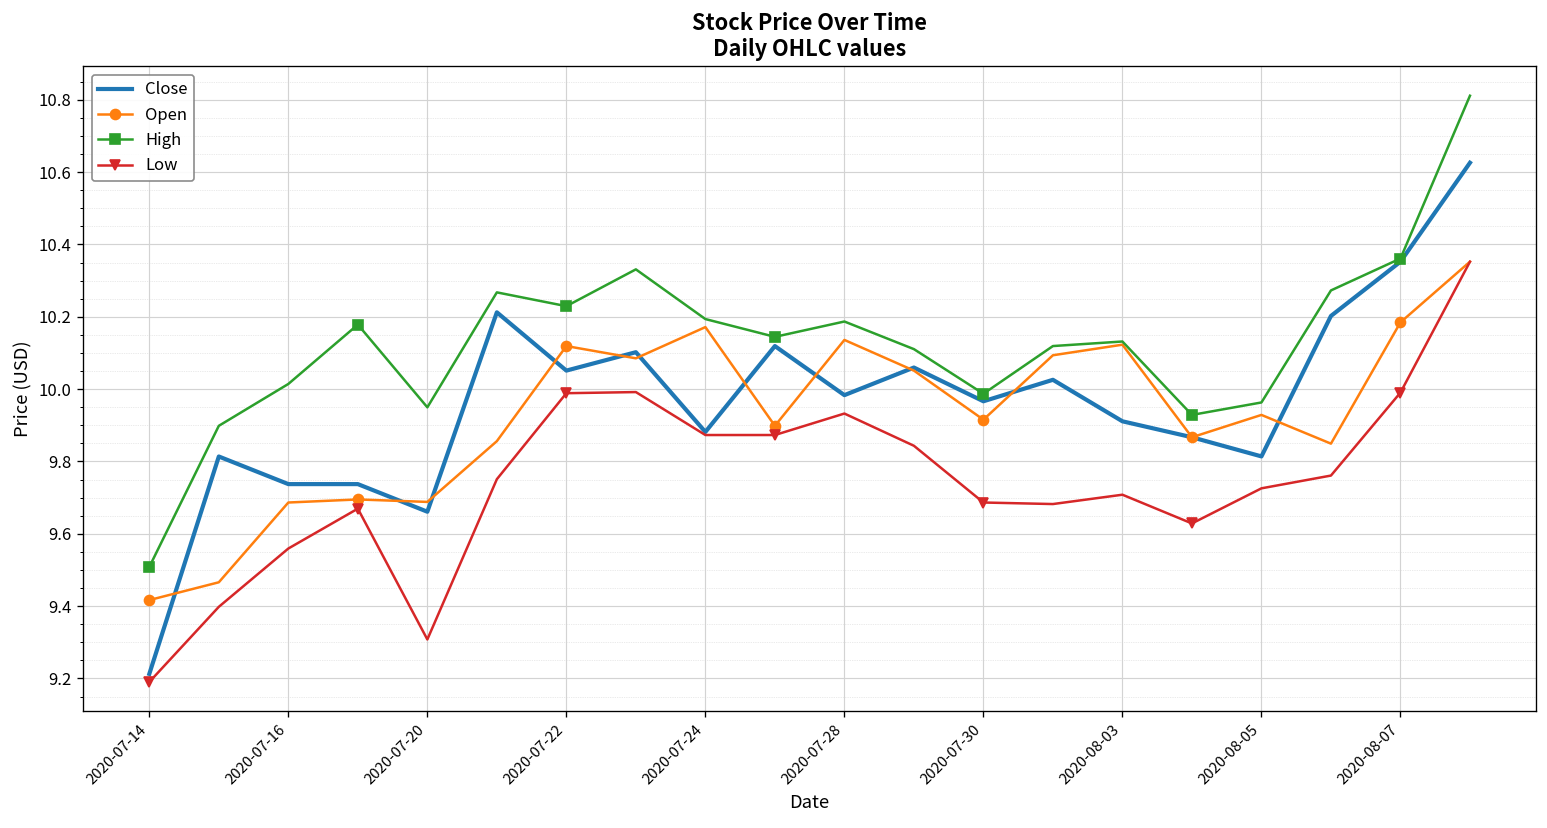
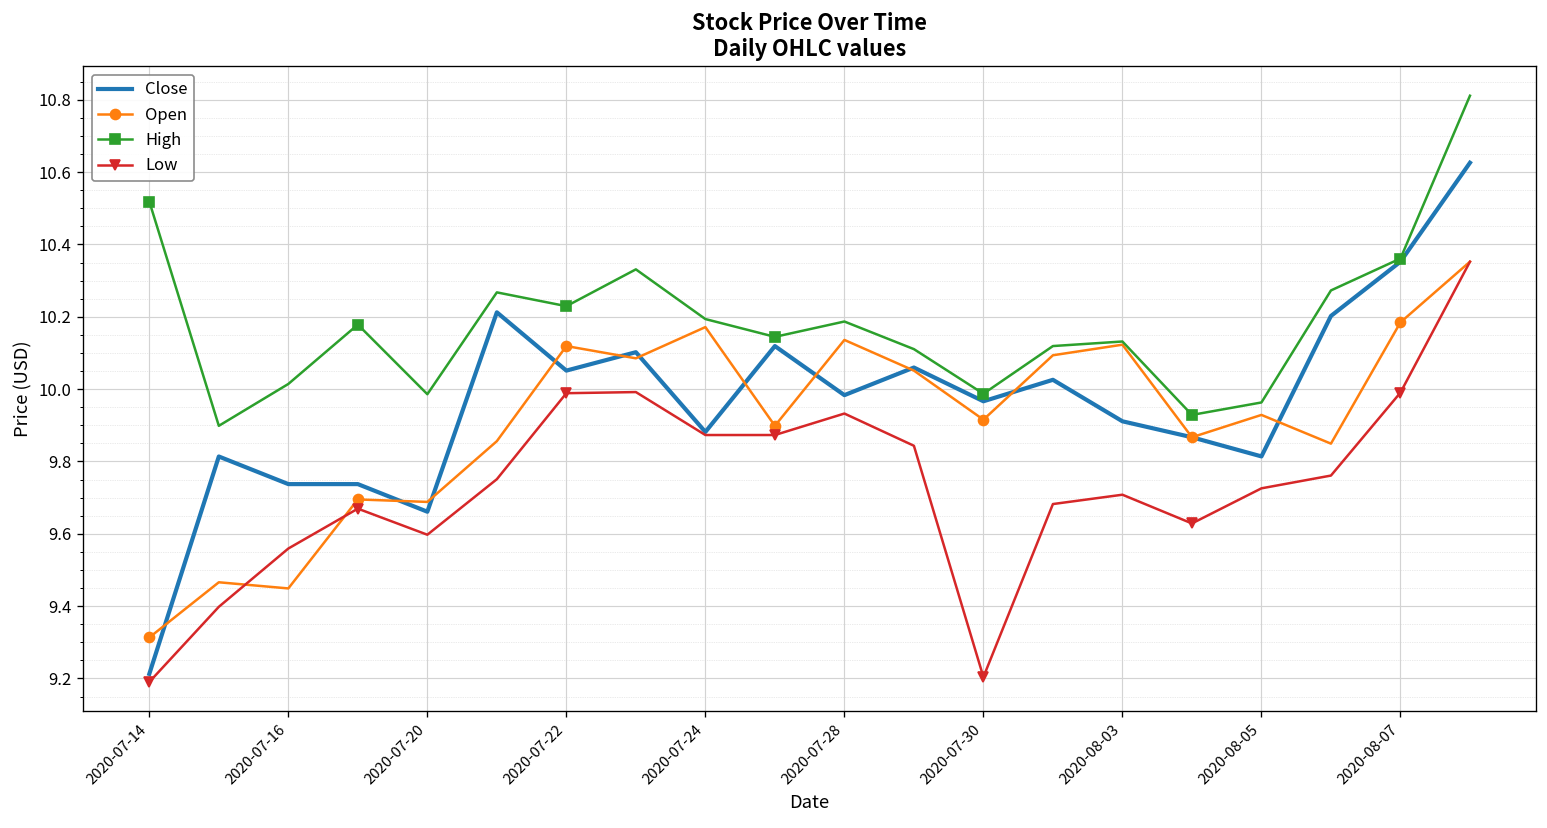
  {
    "Close": {
      "2020-07-14": 9.21,
      "2020-07-16": 9.74,
      "2020-07-20": 9.66,
      "2020-07-22": 10.05,
      "2020-07-28": 9.98,
      "2020-07-30": 9.97,
      "2020-08-03": 9.91,
      "2020-08-05": 9.81,
      "2020-08-07": 10.35
    },
    "Open": {
-     "2020-07-14": 9.42,
-     "2020-07-16": 9.69,
+     "2020-07-14": 9.31,
+     "2020-07-16": 9.45,
      "2020-07-20": 9.69,
      "2020-07-22": 10.12,
      "2020-07-24": 10.17,
      "2020-07-28": 10.14,
      "2020-07-30": 9.92,
      "2020-08-03": 10.12,
      "2020-08-05": 9.93,
      "2020-08-07": 10.18
    },
    "High": {
-     "2020-07-14": 9.51,
+     "2020-07-14": 10.52,
      "2020-07-16": 10.01,
-     "2020-07-20": 9.95,
+     "2020-07-20": 9.99,
      "2020-07-22": 10.23,
      "2020-07-24": 10.19,
      "2020-07-28": 10.19,
      "2020-07-30": 9.99,
      "2020-08-03": 10.13,
      "2020-08-05": 9.96,
      "2020-08-07": 10.36
    },
    "Low": {
      "2020-07-14": 9.19,
      "2020-07-16": 9.56,
-     "2020-07-20": 9.31,
+     "2020-07-20": 9.60,
      "2020-07-22": 9.99,
      "2020-07-28": 9.93,
-     "2020-07-30": 9.69,
+     "2020-07-30": 9.20,
      "2020-08-03": 9.71,
      "2020-08-05": 9.73,
      "2020-08-07": 9.99
    }
  }
